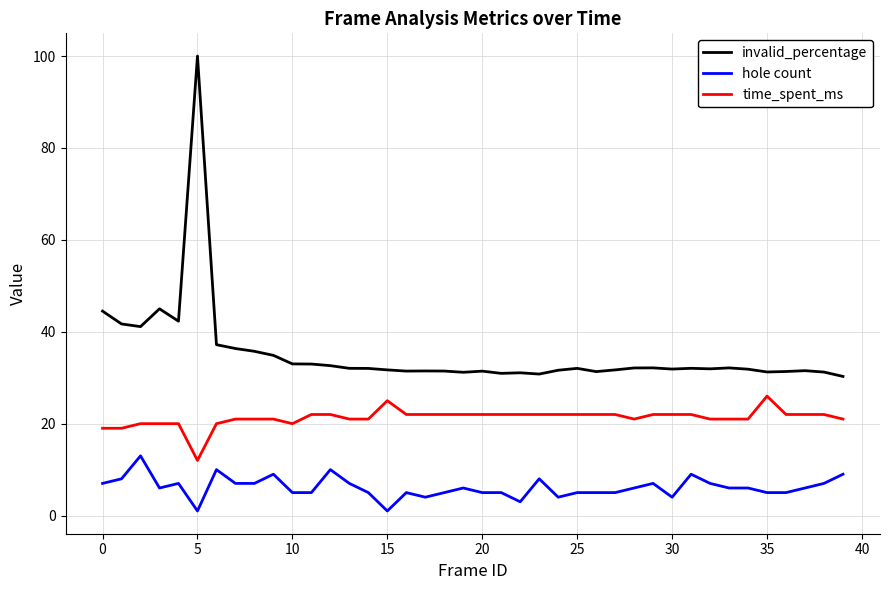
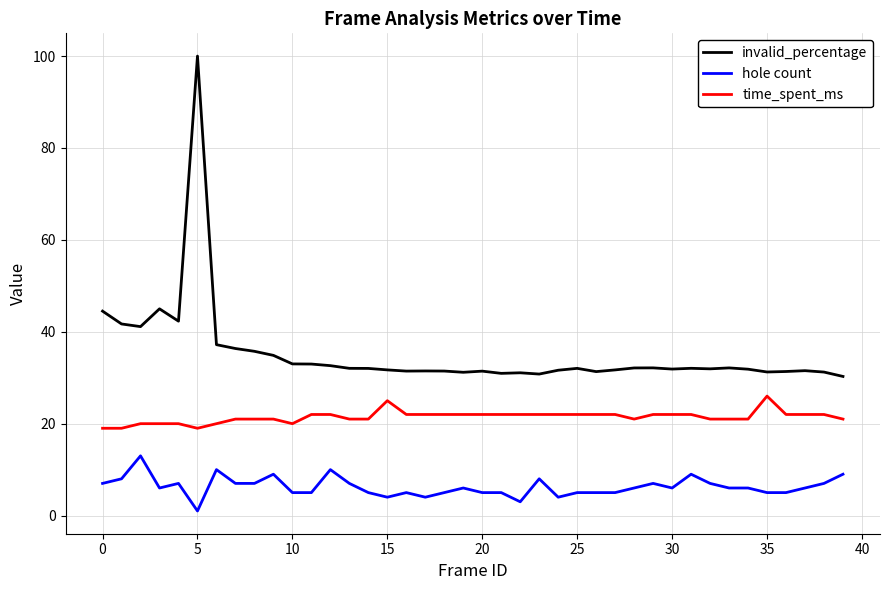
  {
    "invalid_percentage": {
      "0": 44,
      "5": 100,
      "10": 33,
      "15": 32,
      "20": 31,
      "25": 32,
      "30": 32,
      "35": 31
    },
    "hole count": {
      "0": 7,
      "5": 1,
      "10": 5,
-     "15": 1,
+     "15": 4,
      "20": 5,
      "25": 5,
-     "30": 4,
+     "30": 6,
      "35": 5
    },
    "time_spent_ms": {
      "0": 19,
-     "5": 12,
+     "5": 19,
      "10": 20,
      "15": 25,
      "20": 22,
      "25": 22,
      "30": 22,
      "35": 26
    }
  }
